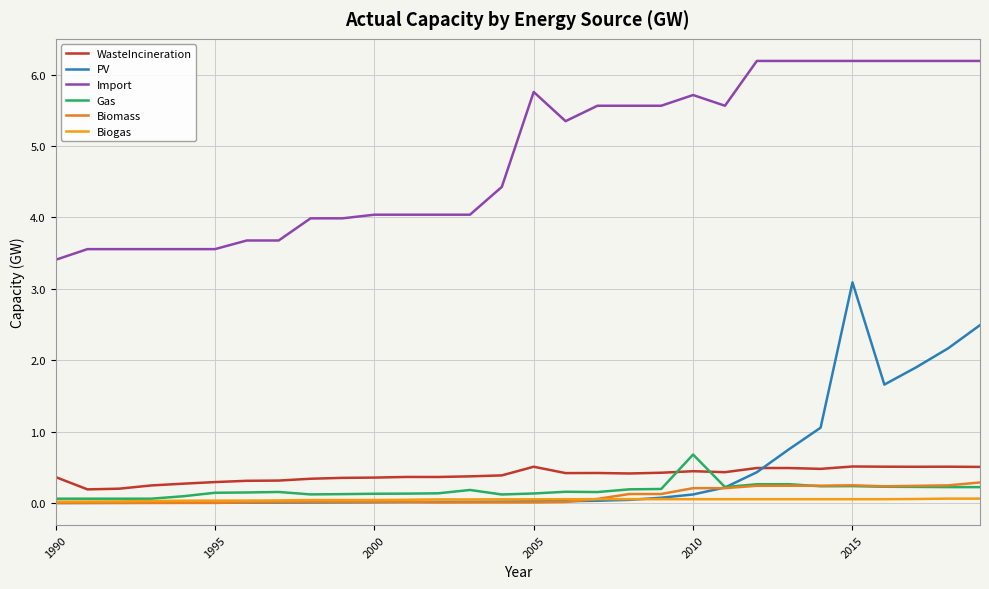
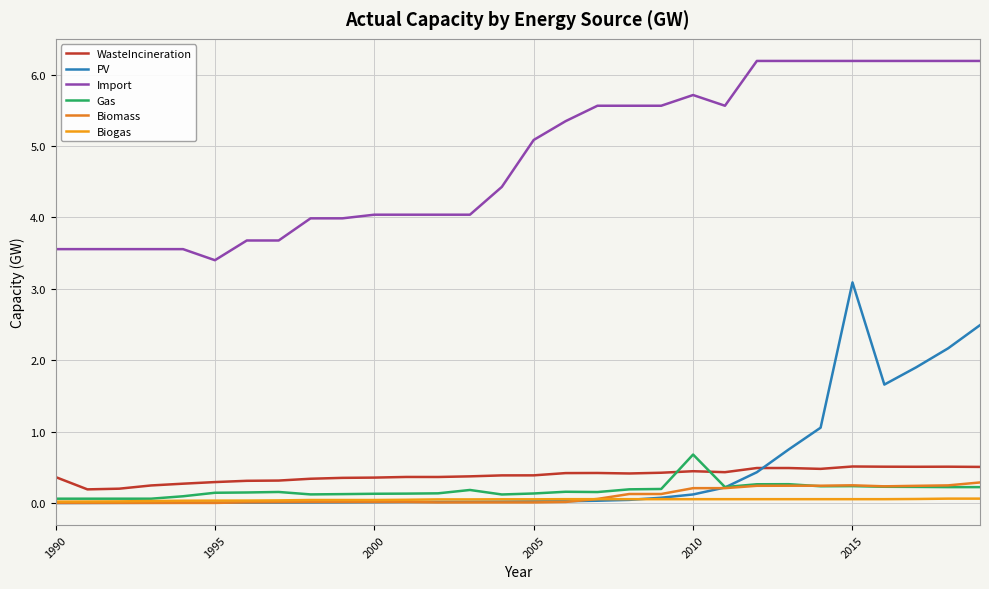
  {
    "WasteIncineration": {
      "1990": 0.4,
      "1995": 0.3,
      "2000": 0.4,
-     "2005": 0.5,
+     "2005": 0.4,
      "2010": 0.4,
      "2015": 0.5
    },
    "PV": {
      "2010": 0.1,
      "2015": 3.1
    },
    "Import": {
-     "1990": 3.4,
-     "1995": 3.6,
+     "1990": 3.6,
+     "1995": 3.4,
      "2000": 4.0,
-     "2005": 5.8,
+     "2005": 5.1,
      "2010": 5.7,
      "2015": 6.2
    },
    "Gas": {
      "1990": 0.1,
      "1995": 0.1,
      "2000": 0.1,
      "2005": 0.1,
      "2010": 0.7
    }
  }
